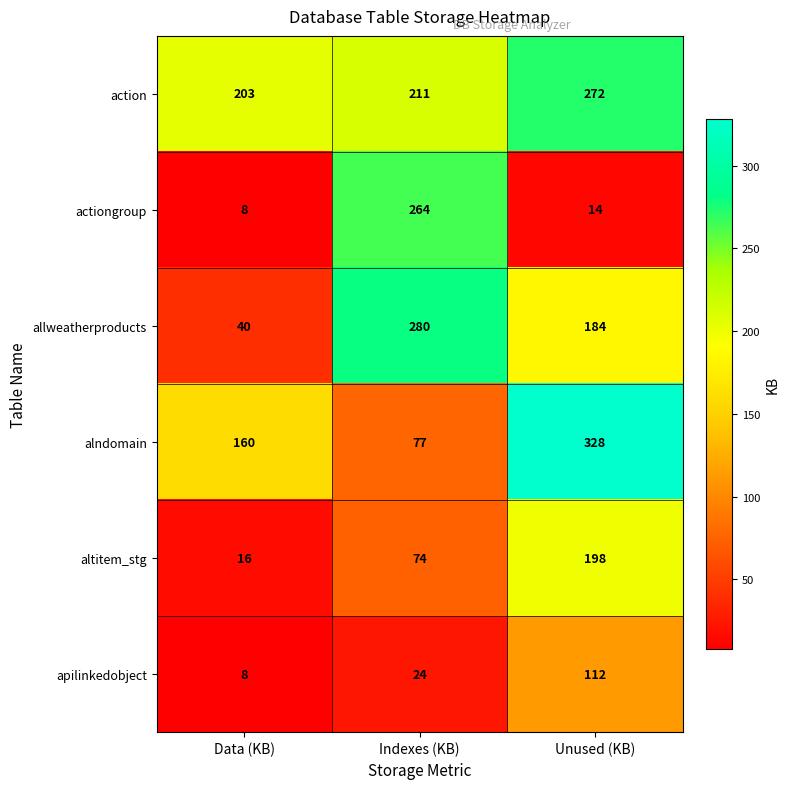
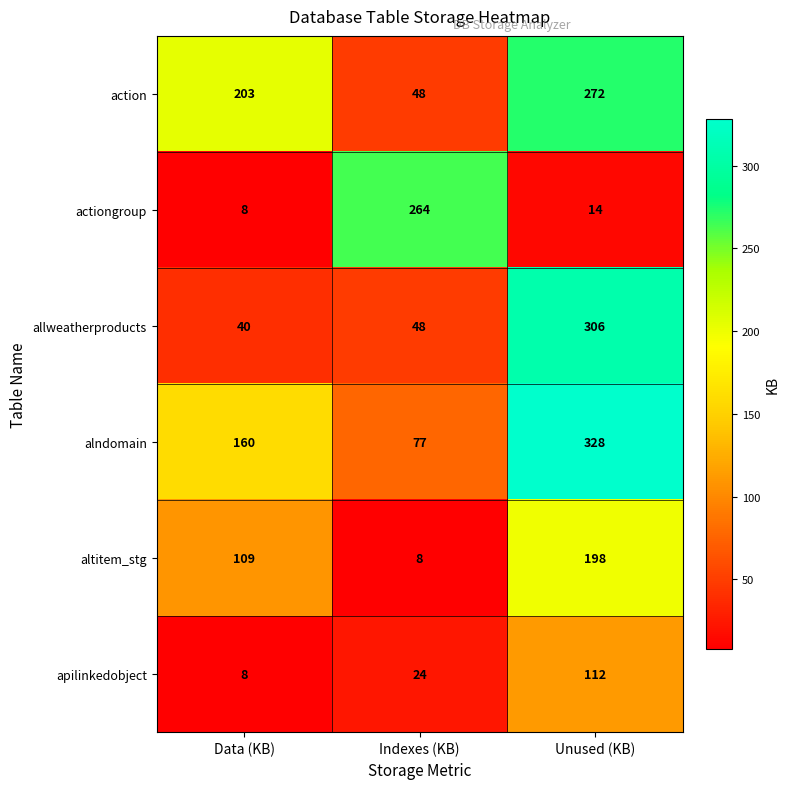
  {
    "action": {
      "Data (KB)": 203,
-     "Indexes (KB)": 211,
+     "Indexes (KB)": 48,
      "Unused (KB)": 272
    },
    "actiongroup": {
      "Data (KB)": 8,
      "Indexes (KB)": 264,
      "Unused (KB)": 14
    },
    "allweatherproducts": {
      "Data (KB)": 40,
-     "Indexes (KB)": 280,
-     "Unused (KB)": 184
+     "Indexes (KB)": 48,
+     "Unused (KB)": 306
    },
    "alndomain": {
      "Data (KB)": 160,
      "Indexes (KB)": 77,
      "Unused (KB)": 328
    },
    "altitem_stg": {
-     "Data (KB)": 16,
-     "Indexes (KB)": 74,
+     "Data (KB)": 109,
+     "Indexes (KB)": 8,
      "Unused (KB)": 198
    },
    "apilinkedobject": {
      "Data (KB)": 8,
      "Indexes (KB)": 24,
      "Unused (KB)": 112
    }
  }
